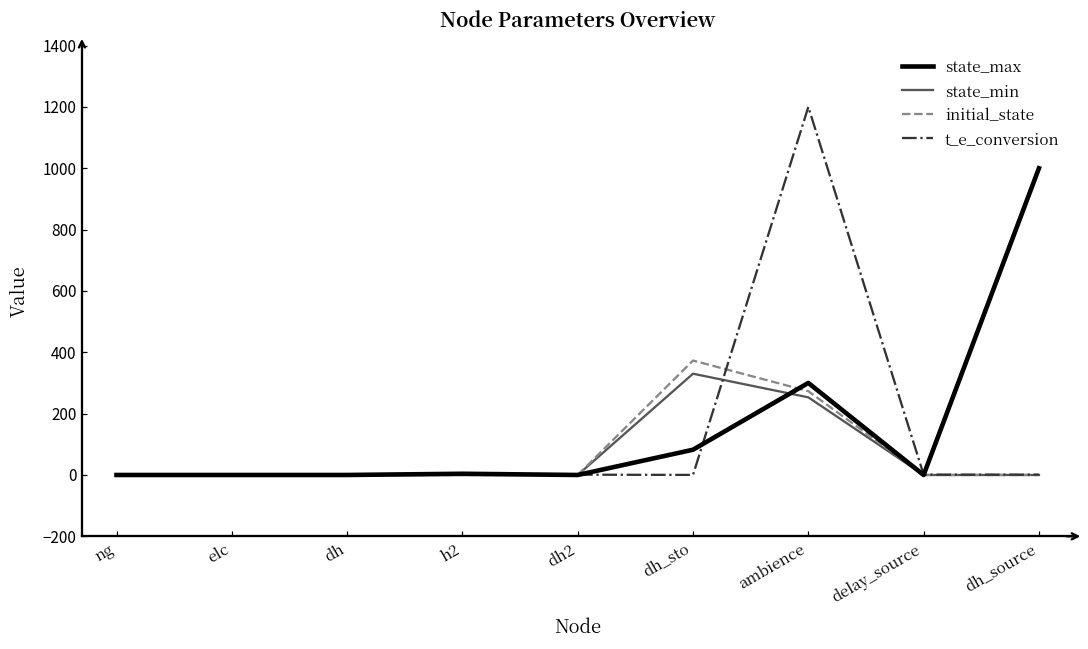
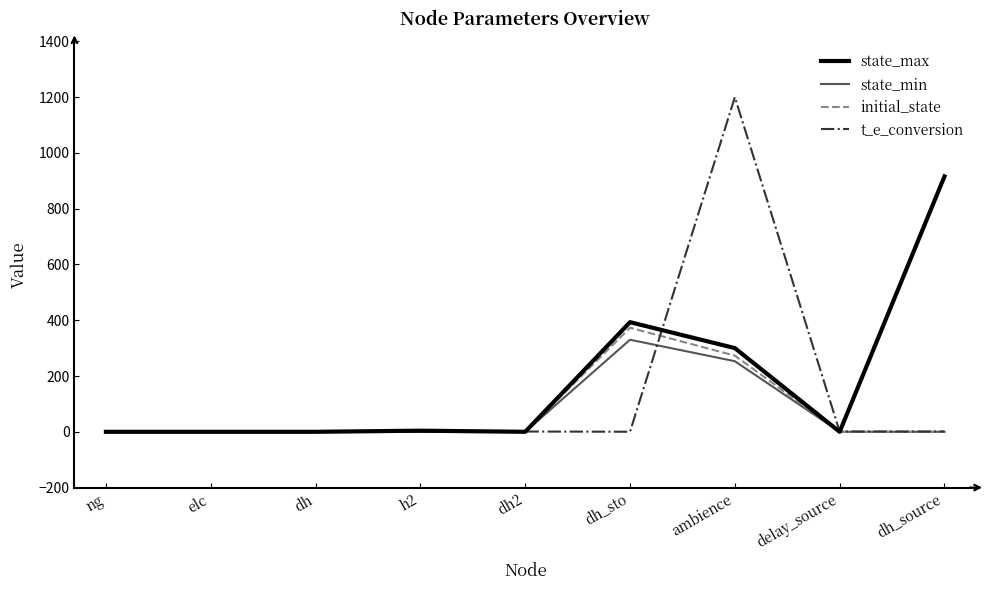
  {
    "state_max": {
-     "dh_sto": 80,
+     "dh_sto": 390,
      "ambience": 300,
-     "dh_source": 1000
+     "dh_source": 920
    },
    "initial_state": {
      "dh_sto": 370,
      "ambience": 270
    }
  }
